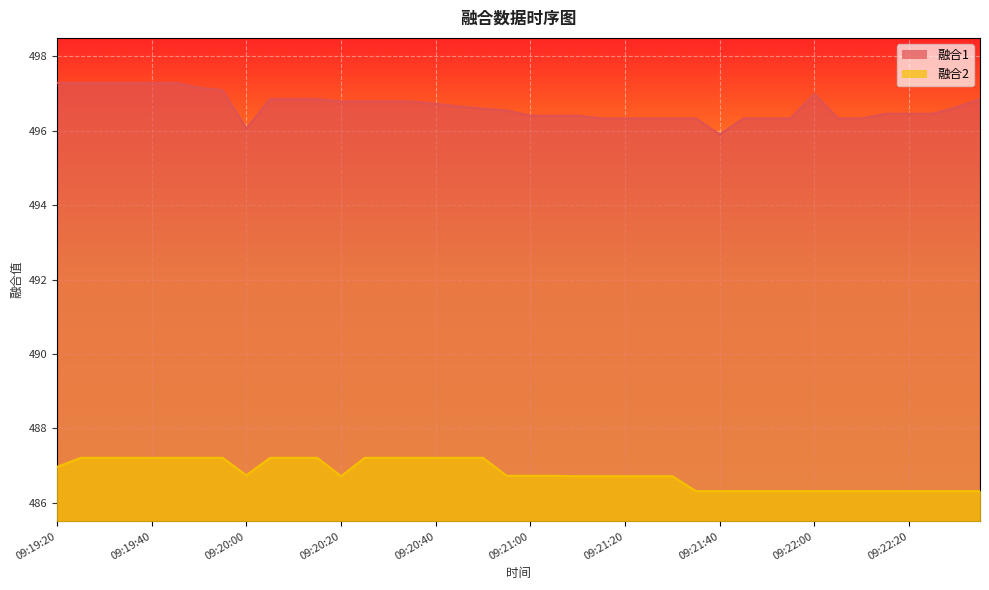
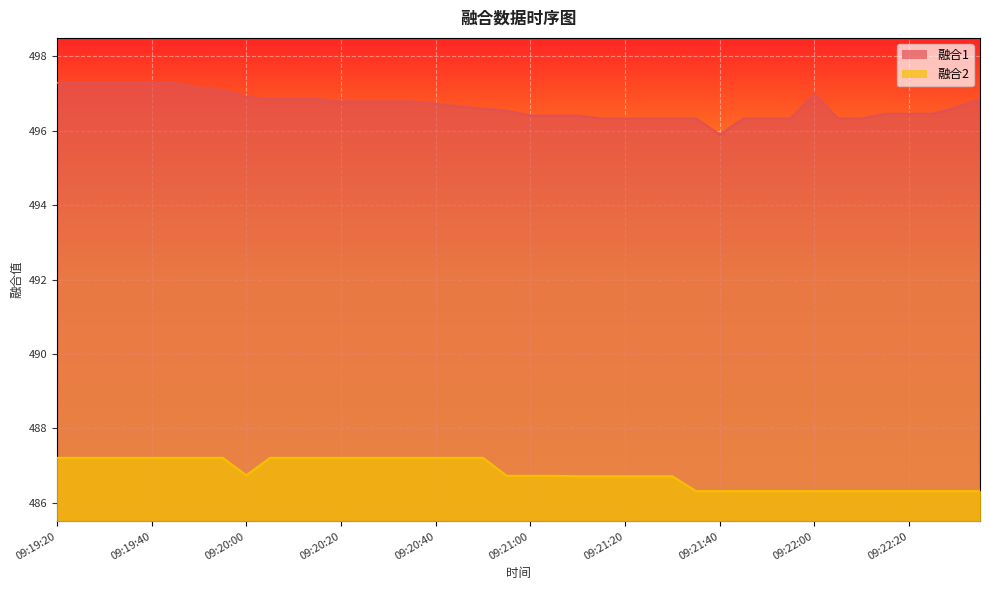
  {
    "融合1": {
      "09:19:20": 497.3,
      "09:19:40": 497.3,
-     "09:20:00": 496.1,
+     "09:20:00": 496.9,
      "09:20:20": 496.8,
      "09:20:40": 496.7,
      "09:21:00": 496.4,
      "09:21:20": 496.3,
      "09:21:40": 495.9,
      "09:22:00": 497.0,
      "09:22:20": 496.5
    },
    "融合2": {
-     "09:19:20": 487.0,
+     "09:19:20": 487.2,
      "09:19:40": 487.2,
      "09:20:00": 486.7,
-     "09:20:20": 486.7,
+     "09:20:20": 487.2,
      "09:20:40": 487.2,
      "09:21:00": 486.7,
      "09:21:20": 486.7,
      "09:21:40": 486.3,
      "09:22:00": 486.3,
      "09:22:20": 486.3
    }
  }
